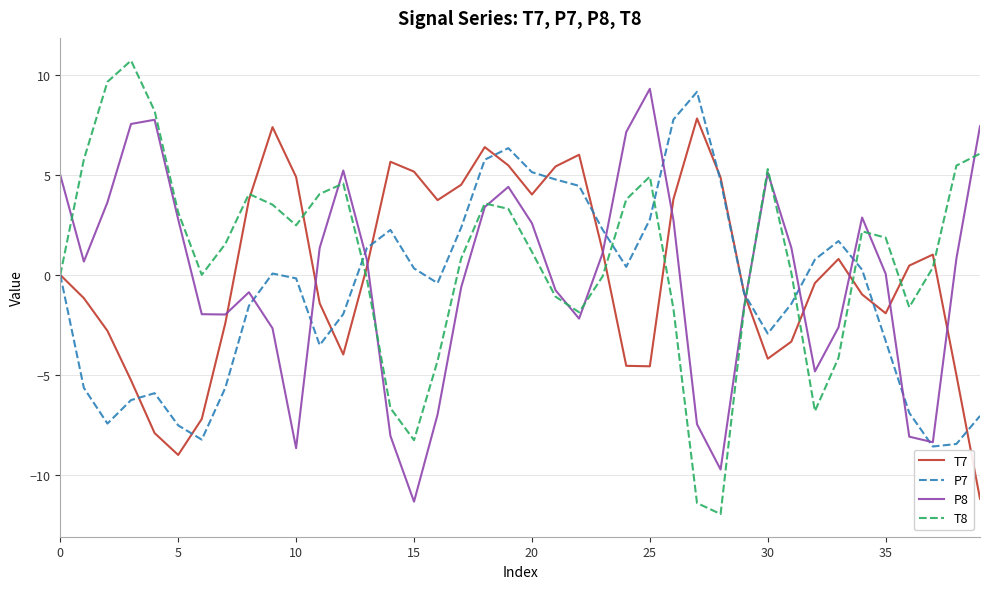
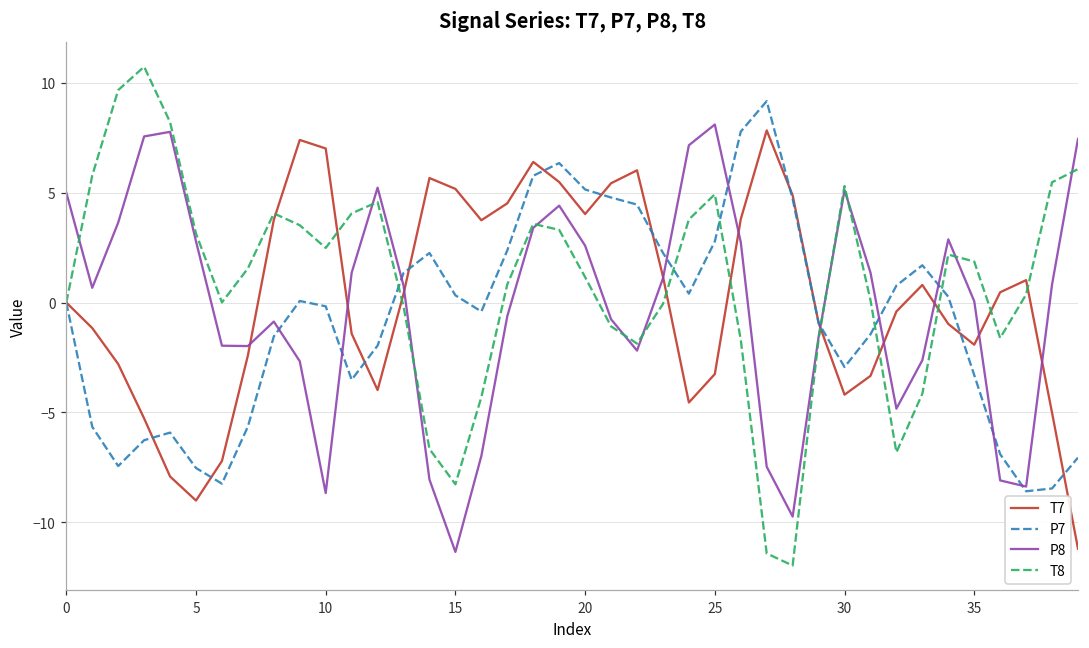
  {
    "T7": {
      "5": -9.0,
-     "10": 4.9,
+     "10": 7.0,
      "15": 5.2,
      "20": 4.0,
-     "25": -4.6,
+     "25": -3.3,
      "30": -4.2,
      "35": -1.9
    },
    "P7": {
      "5": -7.5,
      "10": -0.2,
      "15": 0.3,
      "20": 5.1,
      "25": 2.8,
      "30": -2.9,
      "35": -3.3
    },
    "P8": {
      "0": 5.0,
      "5": 2.8,
      "10": -8.7,
      "15": -11.3,
      "20": 2.6,
-     "25": 9.3,
+     "25": 8.1,
      "30": 5.1,
      "35": 0.1
    },
    "T8": {
      "5": 3.1,
      "10": 2.5,
      "15": -8.3,
      "20": 1.2,
      "25": 4.9,
      "30": 5.3,
      "35": 1.9
    }
  }
